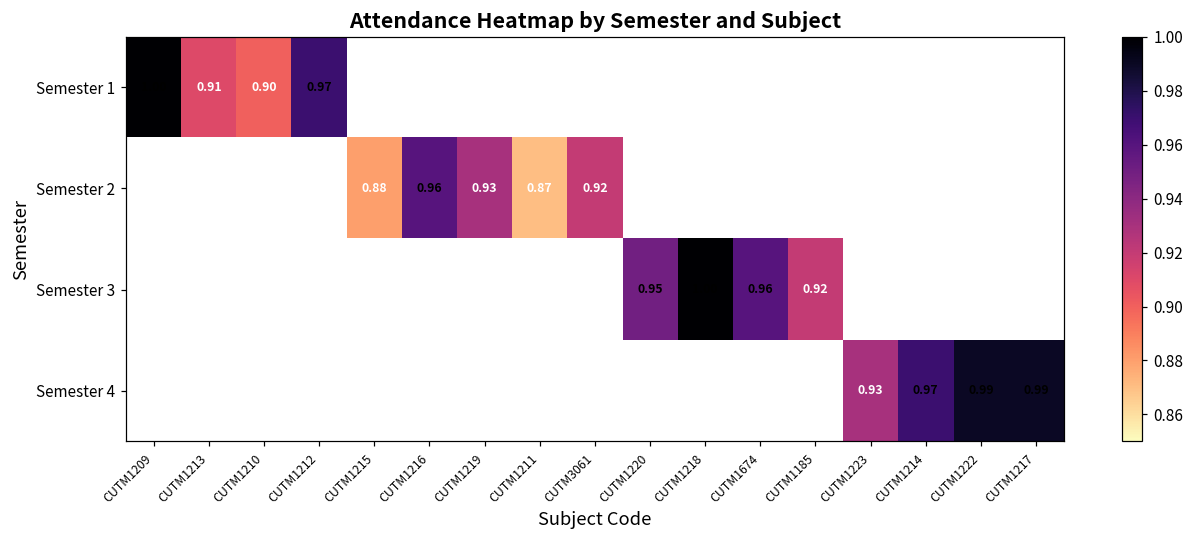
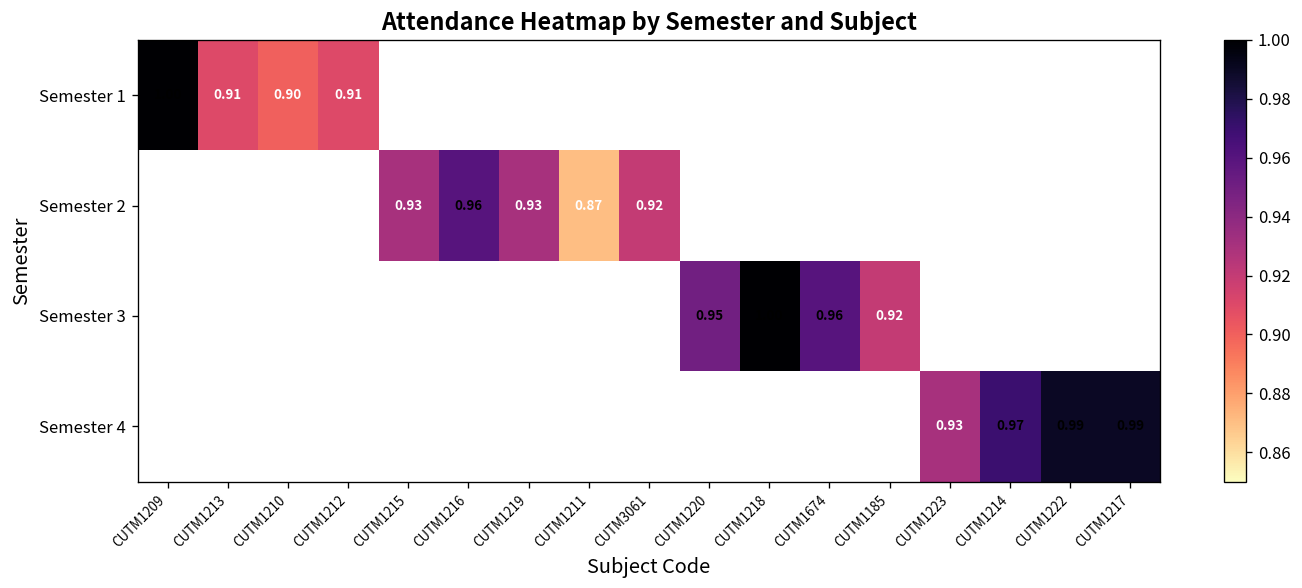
  {
    "Semester 1": {
      "CUTM1213": 0.91,
      "CUTM1210": 0.90,
-     "CUTM1212": 0.97
+     "CUTM1212": 0.91
    },
    "Semester 2": {
-     "CUTM1215": 0.88,
+     "CUTM1215": 0.93,
      "CUTM1216": 0.96,
      "CUTM1219": 0.93,
      "CUTM1211": 0.87,
      "CUTM3061": 0.92
    },
    "Semester 3": {
      "CUTM1220": 0.95,
      "CUTM1674": 0.96,
      "CUTM1185": 0.92
    },
    "Semester 4": {
      "CUTM1223": 0.93,
      "CUTM1214": 0.97
    }
  }
